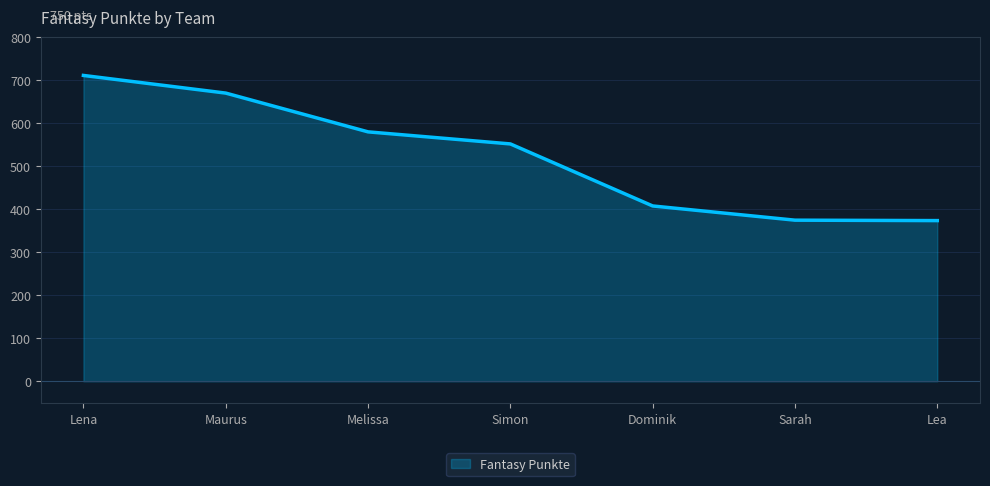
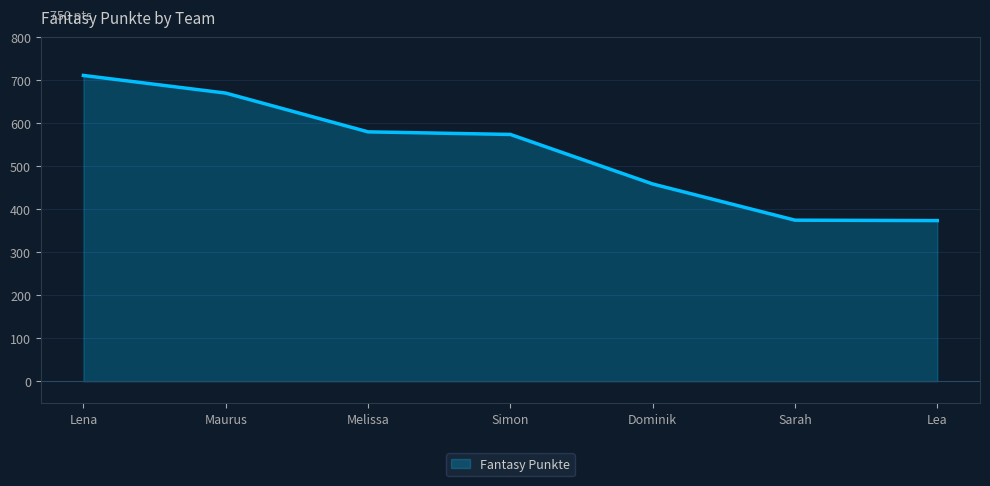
  {
    "Lena": 710,
    "Maurus": 670,
    "Melissa": 580,
-   "Simon": 550,
-   "Dominik": 410,
+   "Simon": 570,
+   "Dominik": 460,
    "Sarah": 370,
    "Lea": 370
  }
